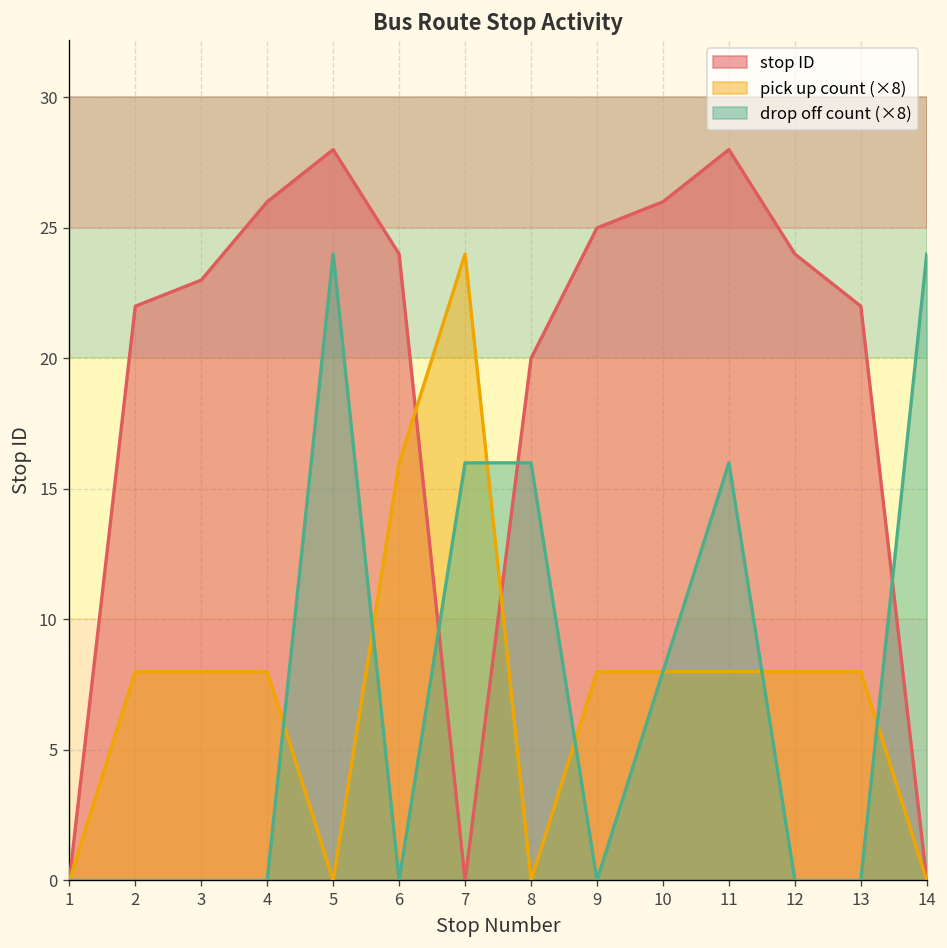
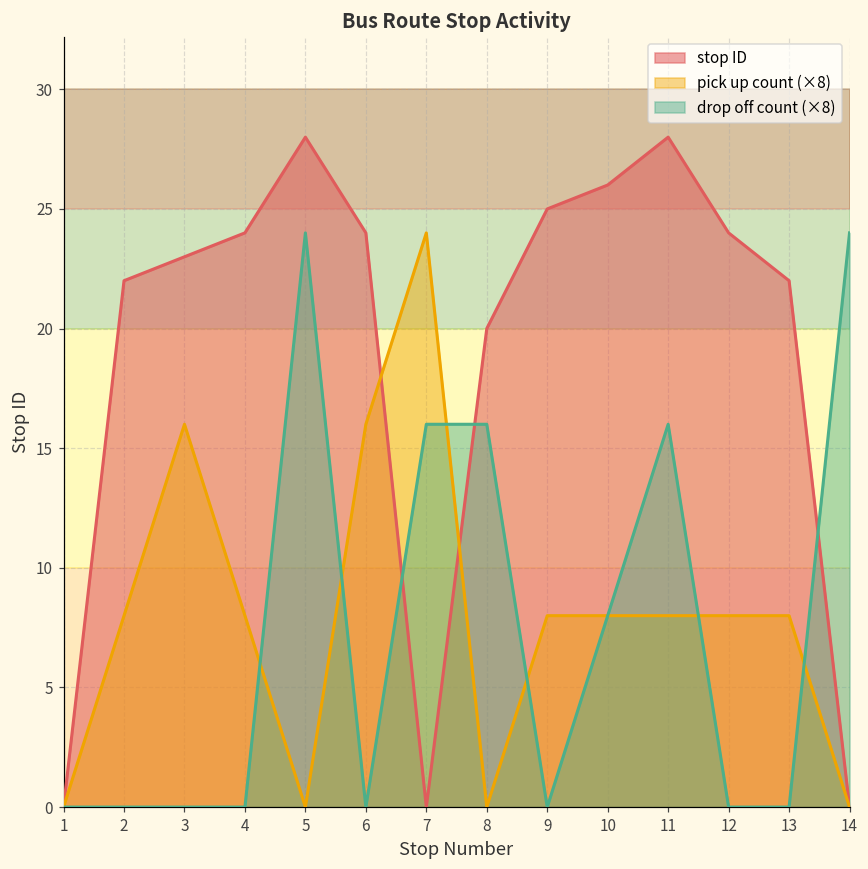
  {
    "stop ID": {
      "2": 22,
      "3": 23,
-     "4": 26,
+     "4": 24,
      "5": 28,
      "6": 24,
      "7": 0,
      "8": 20,
      "9": 25,
      "10": 26,
      "11": 28,
      "12": 24,
      "13": 22
    },
    "pick up count (×8)": {
      "2": 8.0,
-     "3": 8.0,
+     "3": 16.0,
      "4": 8.0,
      "5": 0.0,
      "6": 16.0,
      "7": 24.0,
      "8": 0.0,
      "9": 8.0,
      "11": 8.0,
      "12": 8.0,
      "13": 8.0
    },
    "drop off count (×8)": {
      "2": 0.0,
      "3": 0.0,
      "4": 0.0,
      "5": 24.0,
      "6": 0.0,
      "7": 16.0,
      "8": 16.0,
      "9": 0.0,
      "11": 16.0,
      "12": 0.0,
      "13": 0.0,
      "14": 24.0
    }
  }
